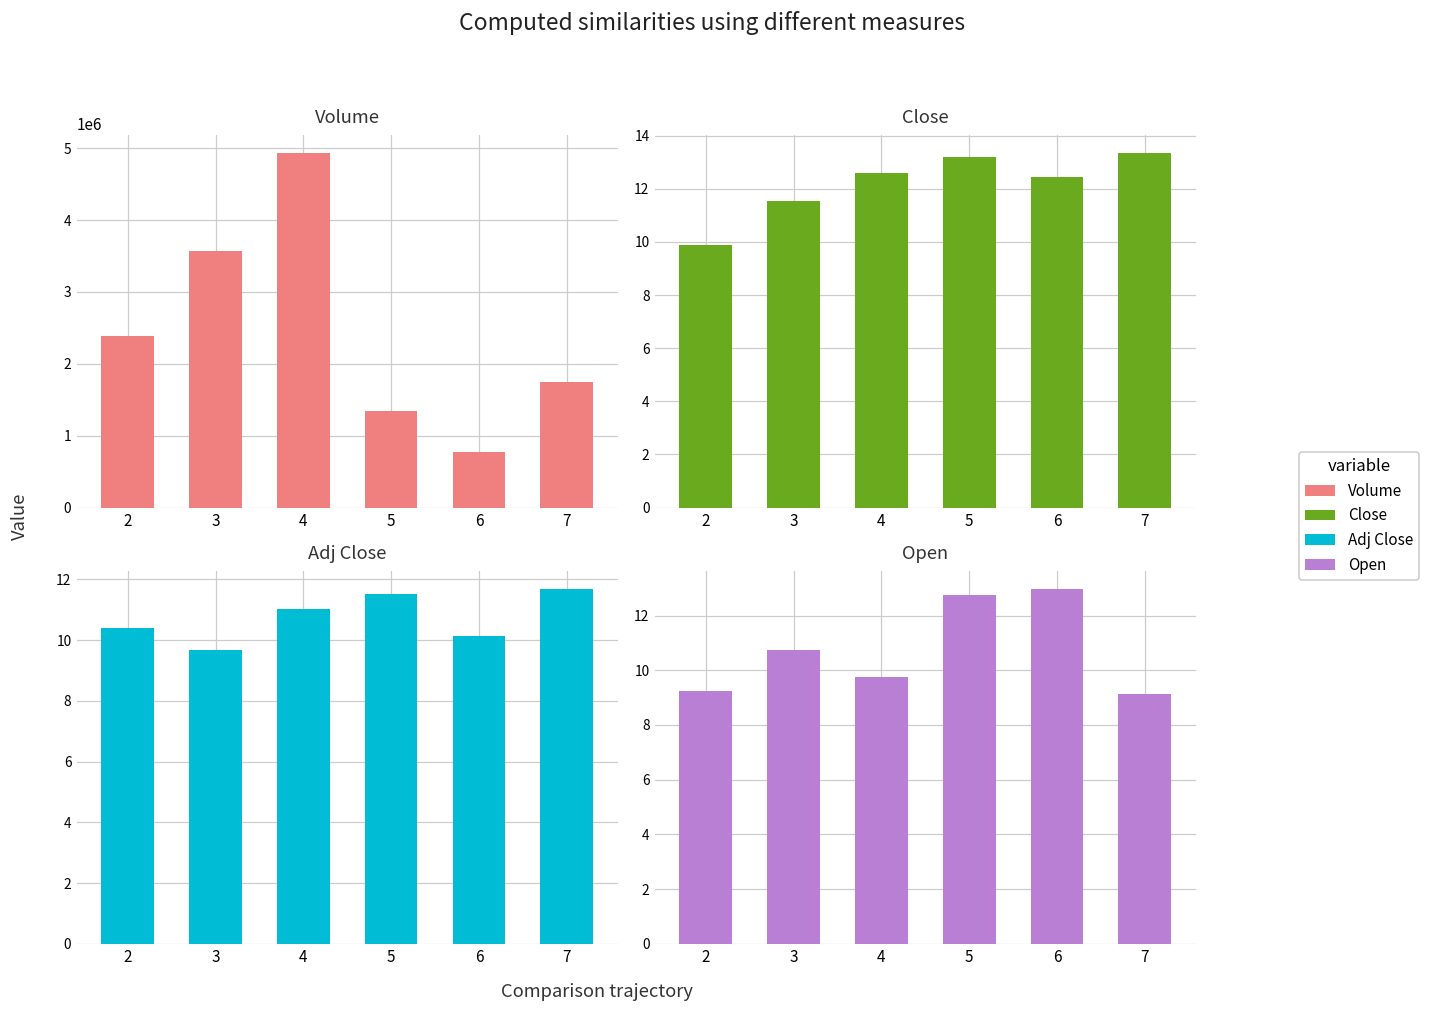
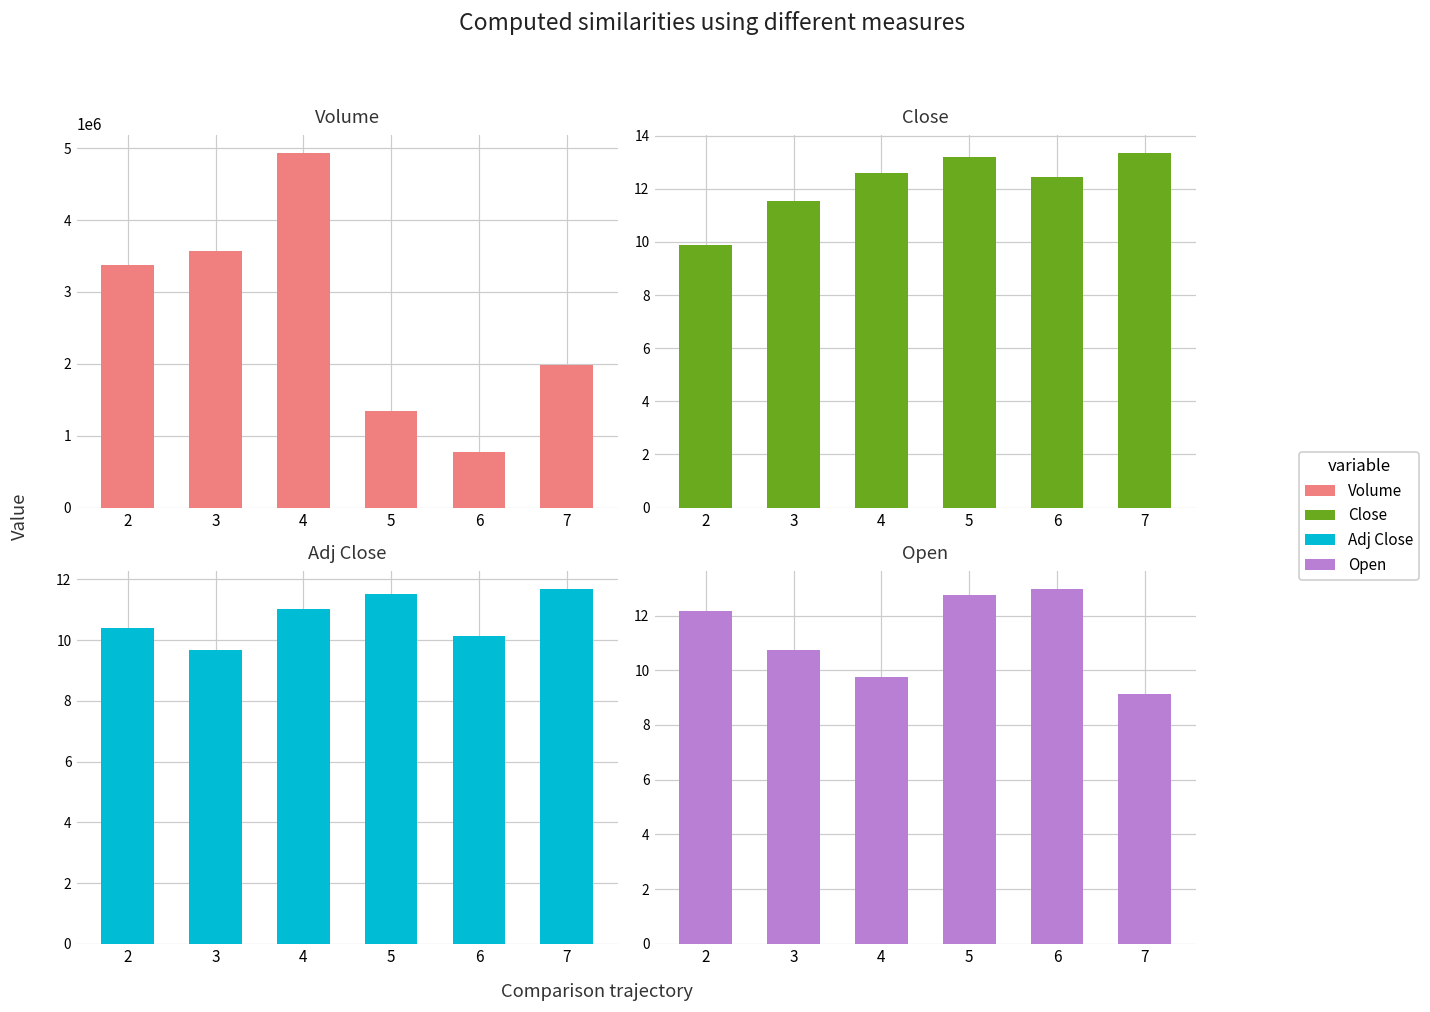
  {
    "Volume": {
-     "2": 2400000,
+     "2": 3400000,
      "3": 3600000,
      "4": 4900000,
      "5": 1300000,
      "6": 800000,
-     "7": 1700000
+     "7": 2000000
    },
    "Close": {
      "2": 9.9,
      "3": 11.5,
      "4": 12.6,
      "5": 13.2,
      "6": 12.4,
      "7": 13.4
    },
    "Adj Close": {
      "2": 10.4,
      "3": 9.7,
      "4": 11.0,
      "5": 11.5,
      "6": 10.1,
      "7": 11.7
    },
    "Open": {
-     "2": 9.2,
+     "2": 12.2,
      "3": 10.8,
      "4": 9.7,
      "5": 12.7,
      "6": 13.0,
      "7": 9.1
    }
  }
